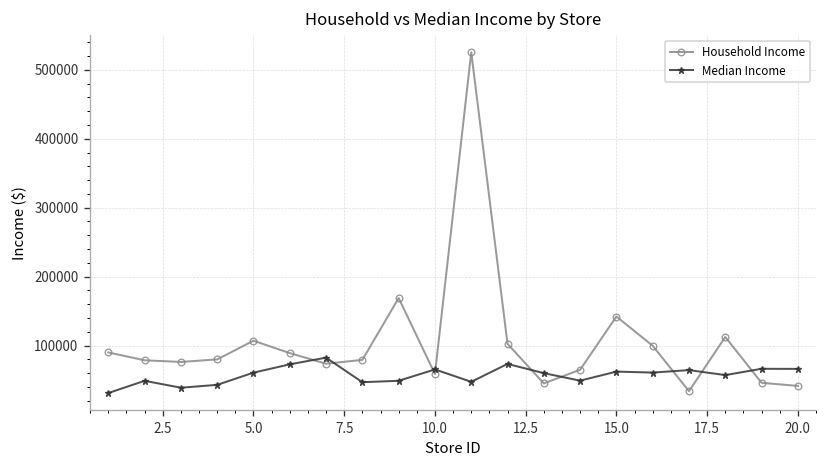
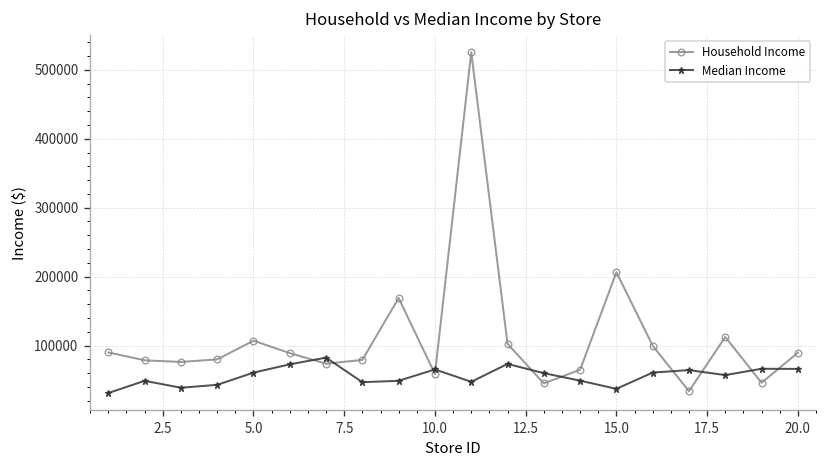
  {
    "Household Income": {
      "5.0": 110000,
      "10.0": 60000,
-     "15.0": 140000,
-     "20.0": 40000
+     "15.0": 210000,
+     "20.0": 90000
    },
    "Median Income": {
      "5.0": 60000,
      "10.0": 70000,
-     "15.0": 60000,
+     "15.0": 40000,
      "20.0": 70000
    }
  }
